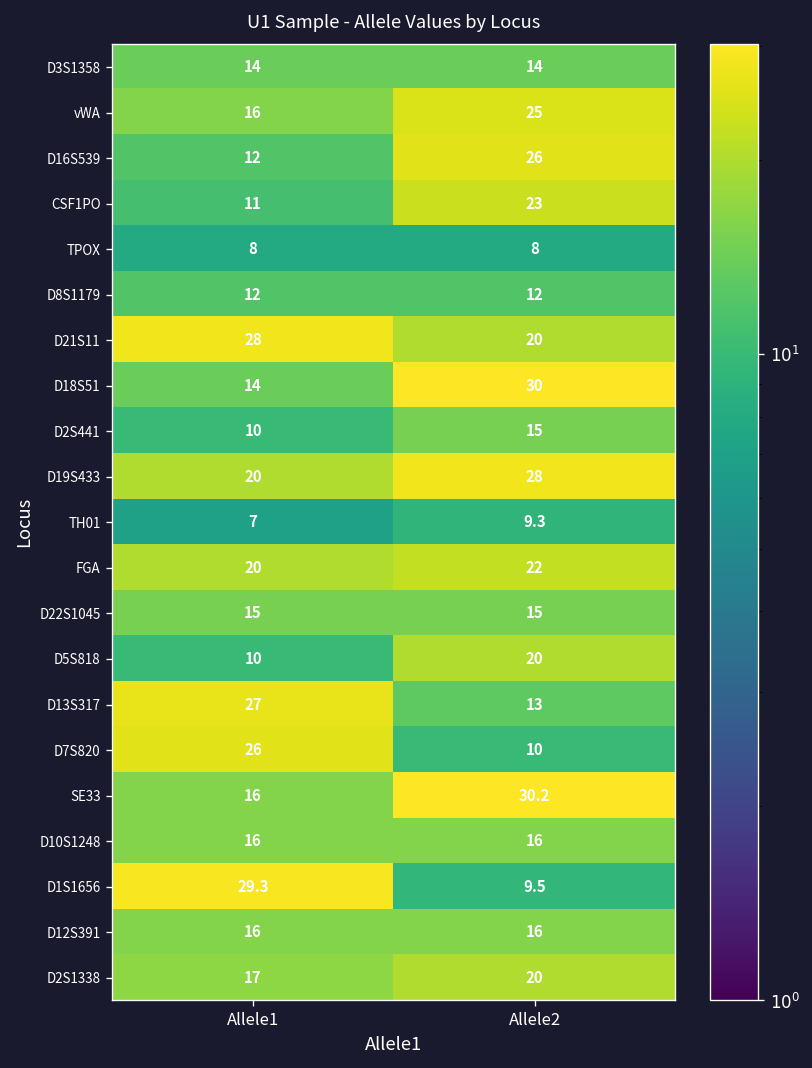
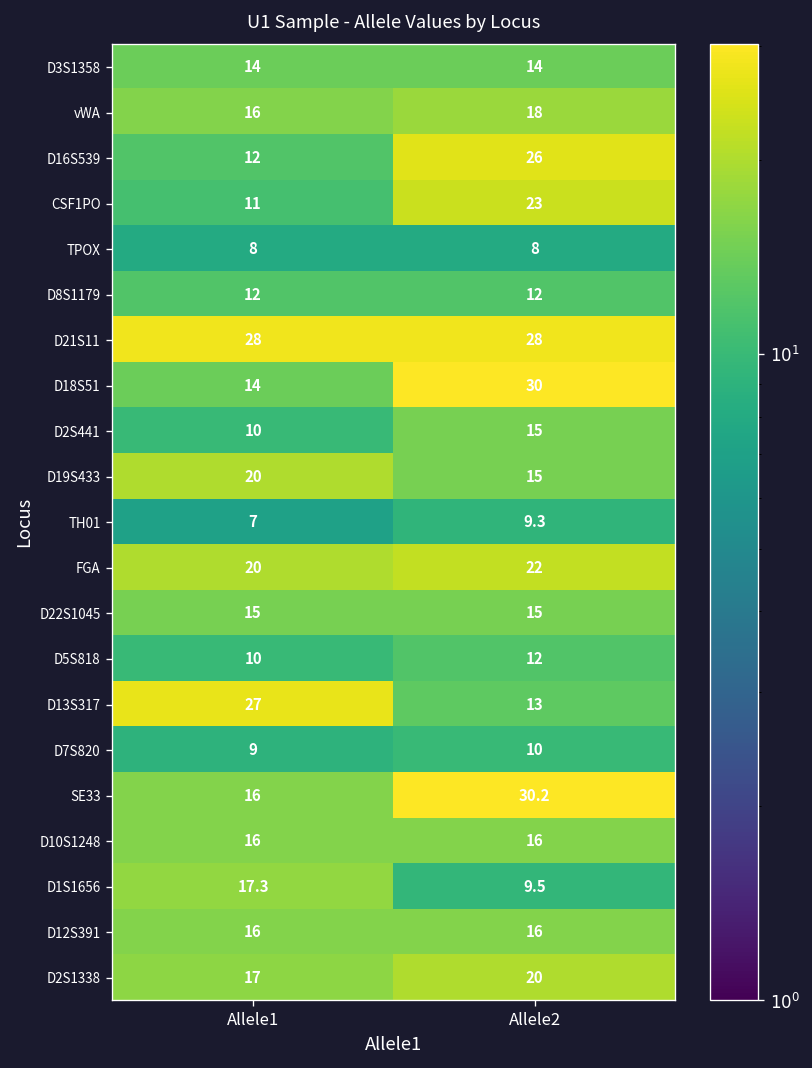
  {
    "D3S1358": {
      "Allele1": 14,
      "Allele2": 14
    },
    "vWA": {
      "Allele1": 16,
-     "Allele2": 25
+     "Allele2": 18
    },
    "D16S539": {
      "Allele1": 12,
      "Allele2": 26
    },
    "CSF1PO": {
      "Allele1": 11,
      "Allele2": 23
    },
    "TPOX": {
      "Allele1": 8,
      "Allele2": 8
    },
    "D8S1179": {
      "Allele1": 12,
      "Allele2": 12
    },
    "D21S11": {
      "Allele1": 28,
-     "Allele2": 20
+     "Allele2": 28
    },
    "D18S51": {
      "Allele1": 14,
      "Allele2": 30
    },
    "D2S441": {
      "Allele1": 10,
      "Allele2": 15
    },
    "D19S433": {
      "Allele1": 20,
-     "Allele2": 28
+     "Allele2": 15
    },
    "TH01": {
      "Allele1": 7,
      "Allele2": 9.3
    },
    "FGA": {
      "Allele1": 20,
      "Allele2": 22
    },
    "D22S1045": {
      "Allele1": 15,
      "Allele2": 15
    },
    "D5S818": {
      "Allele1": 10,
-     "Allele2": 20
+     "Allele2": 12
    },
    "D13S317": {
      "Allele1": 27,
      "Allele2": 13
    },
    "D7S820": {
-     "Allele1": 26,
+     "Allele1": 9,
      "Allele2": 10
    },
    "SE33": {
      "Allele1": 16,
      "Allele2": 30.2
    },
    "D10S1248": {
      "Allele1": 16,
      "Allele2": 16
    },
    "D1S1656": {
-     "Allele1": 29.3,
+     "Allele1": 17.3,
      "Allele2": 9.5
    },
    "D12S391": {
      "Allele1": 16,
      "Allele2": 16
    },
    "D2S1338": {
      "Allele1": 17,
      "Allele2": 20
    }
  }
